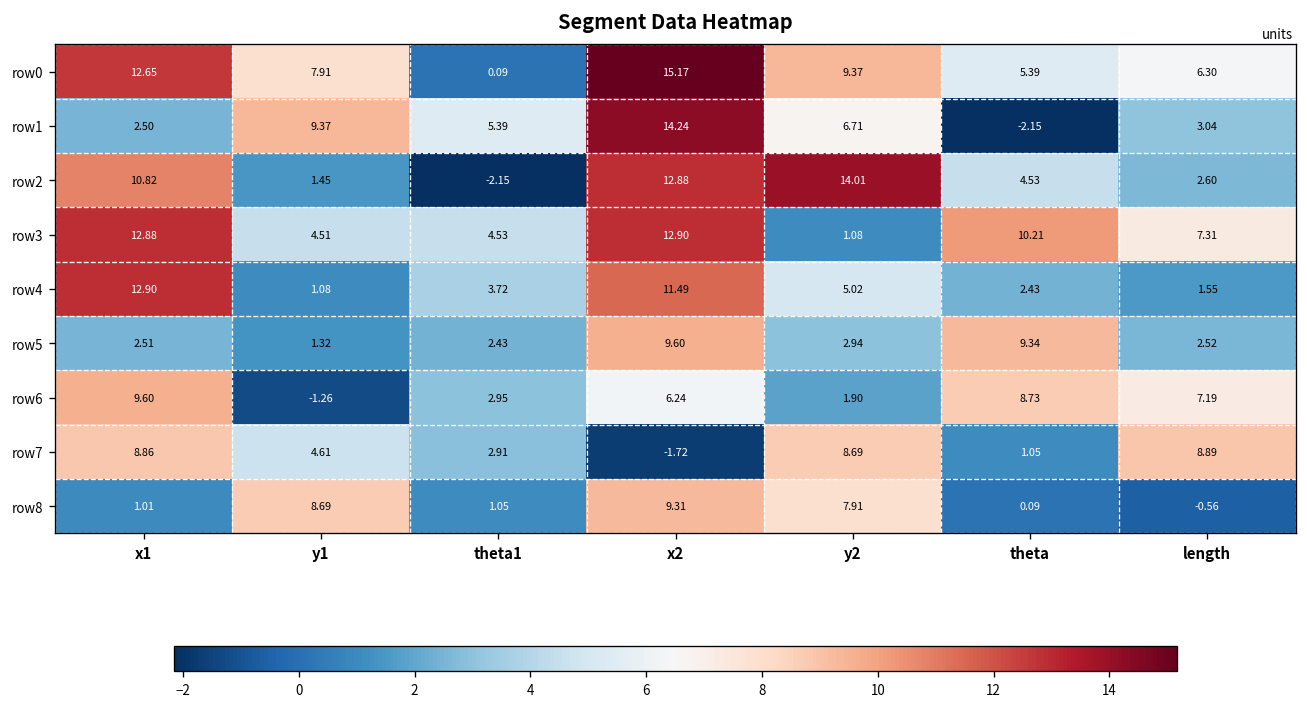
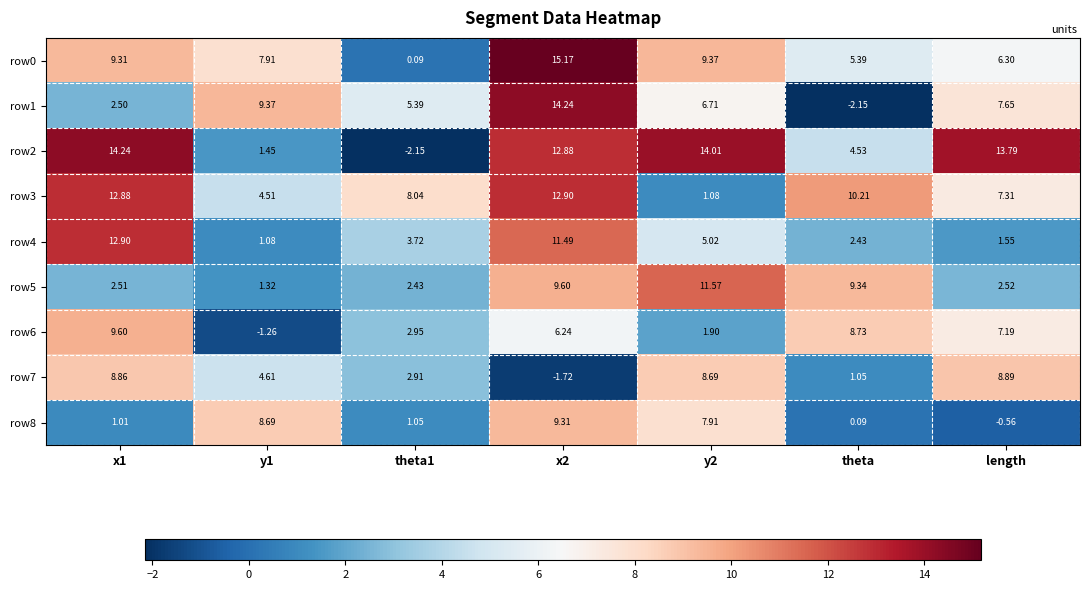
  {
    "row0": {
-     "x1": 12.65,
+     "x1": 9.31,
      "y1": 7.91,
      "theta1": 0.09,
      "x2": 15.17,
      "y2": 9.37,
      "theta": 5.39,
      "length": 6.30
    },
    "row1": {
      "x1": 2.50,
      "y1": 9.37,
      "theta1": 5.39,
      "x2": 14.24,
      "y2": 6.71,
      "theta": -2.15,
-     "length": 3.04
+     "length": 7.65
    },
    "row2": {
-     "x1": 10.82,
+     "x1": 14.24,
      "y1": 1.45,
      "theta1": -2.15,
      "x2": 12.88,
      "y2": 14.01,
      "theta": 4.53,
-     "length": 2.60
+     "length": 13.79
    },
    "row3": {
      "x1": 12.88,
      "y1": 4.51,
-     "theta1": 4.53,
+     "theta1": 8.04,
      "x2": 12.90,
      "y2": 1.08,
      "theta": 10.21,
      "length": 7.31
    },
    "row4": {
      "x1": 12.90,
      "y1": 1.08,
      "theta1": 3.72,
      "x2": 11.49,
      "y2": 5.02,
      "theta": 2.43,
      "length": 1.55
    },
    "row5": {
      "x1": 2.51,
      "y1": 1.32,
      "theta1": 2.43,
      "x2": 9.60,
-     "y2": 2.94,
+     "y2": 11.57,
      "theta": 9.34,
      "length": 2.52
    },
    "row6": {
      "x1": 9.60,
      "y1": -1.26,
      "theta1": 2.95,
      "x2": 6.24,
      "y2": 1.90,
      "theta": 8.73,
      "length": 7.19
    },
    "row7": {
      "x1": 8.86,
      "y1": 4.61,
      "theta1": 2.91,
      "x2": -1.72,
      "y2": 8.69,
      "theta": 1.05,
      "length": 8.89
    },
    "row8": {
      "x1": 1.01,
      "y1": 8.69,
      "theta1": 1.05,
      "x2": 9.31,
      "y2": 7.91,
      "theta": 0.09,
      "length": -0.56
    }
  }
